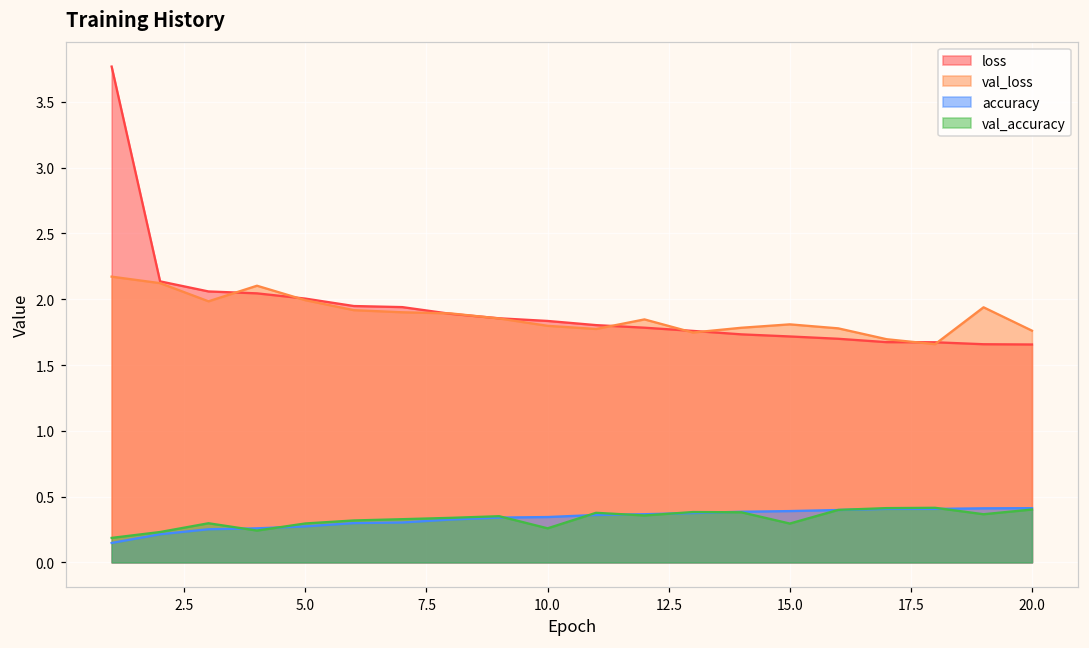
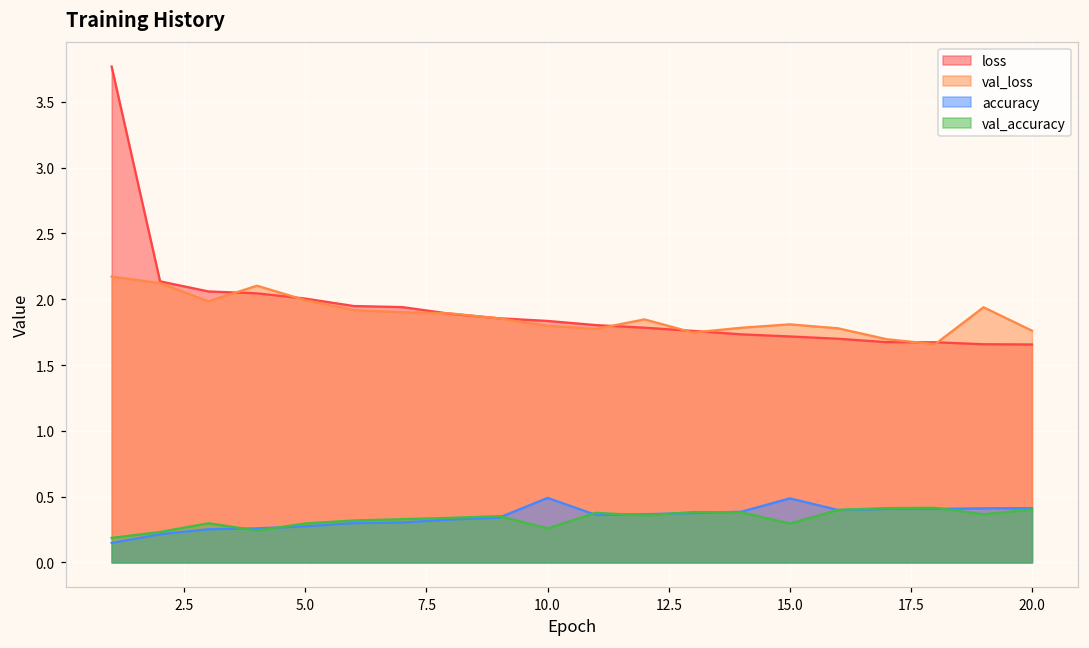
  {
    "accuracy": {
      "5.0": 0.27,
-     "10.0": 0.34,
-     "15.0": 0.39
+     "10.0": 0.49,
+     "15.0": 0.49
    },
    "val_accuracy": {
      "5.0": 0.30,
      "10.0": 0.26,
      "15.0": 0.30
    }
  }
